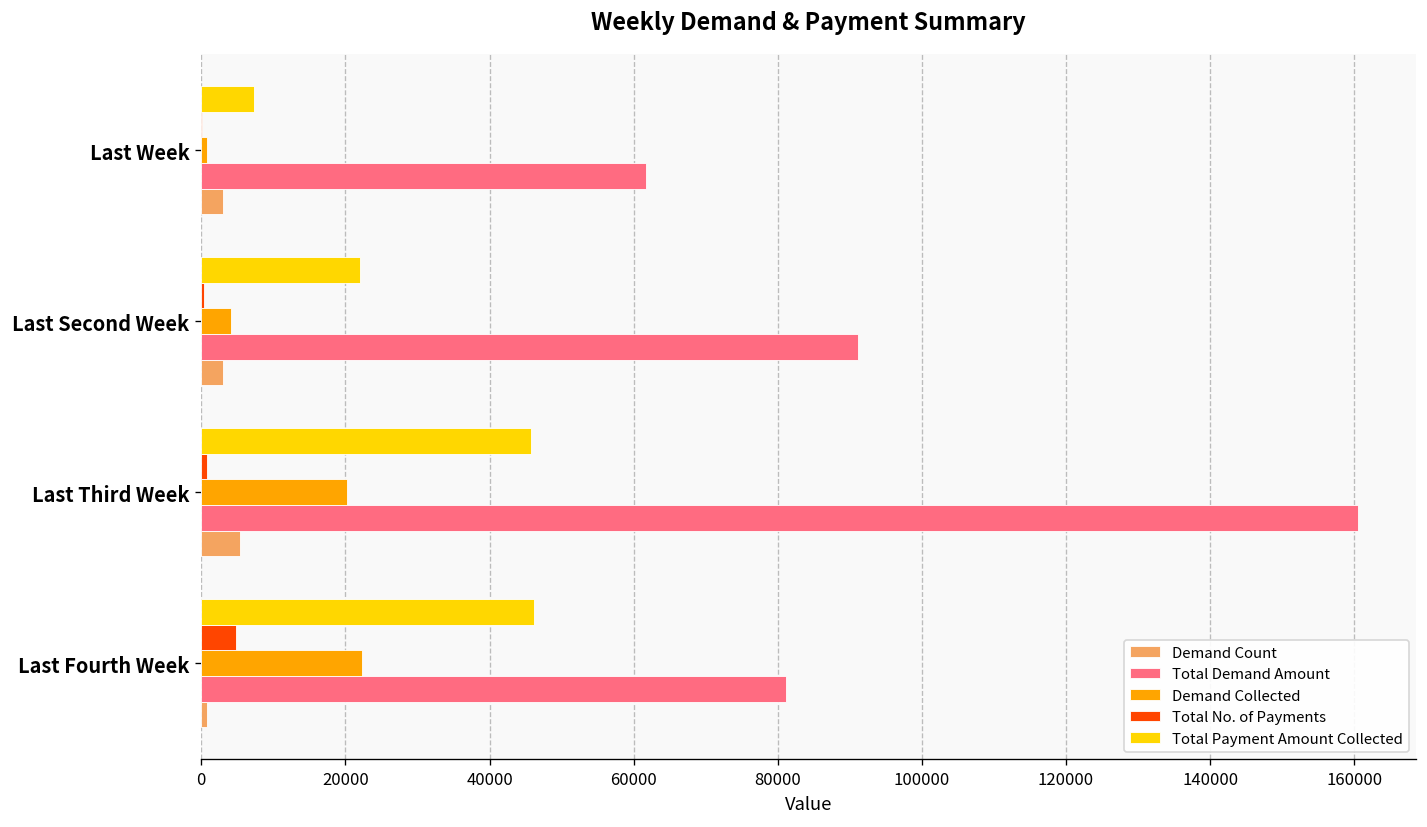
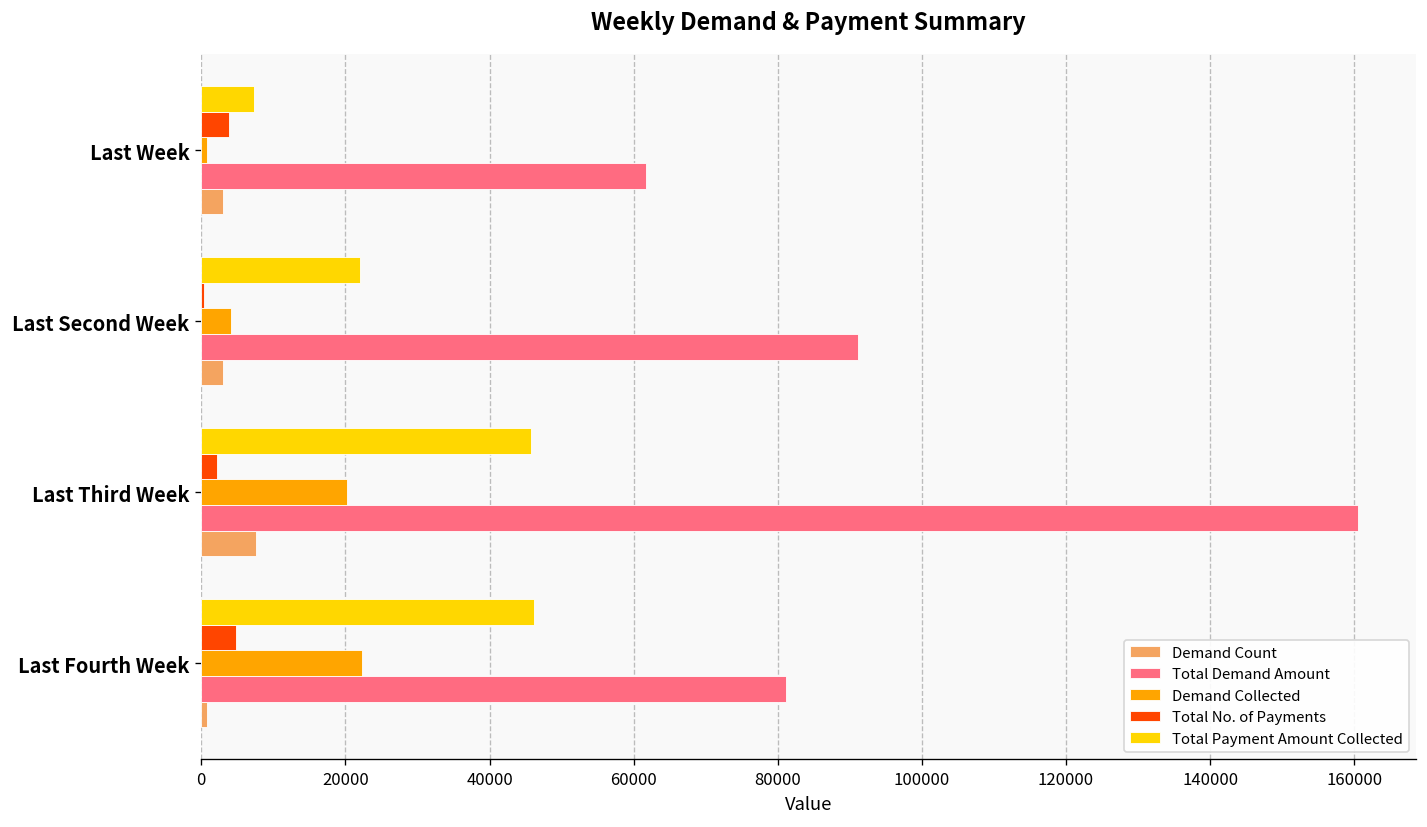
  {
    "Demand Count": {
      "Last Week": 3000,
      "Last Second Week": 3000,
-     "Last Third Week": 5000,
+     "Last Third Week": 8000,
      "Last Fourth Week": 1000
    },
    "Total Demand Amount": {
      "Last Week": 62000,
      "Last Second Week": 91000,
      "Last Third Week": 161000,
      "Last Fourth Week": 81000
    },
    "Total No. of Payments": {
-     "Last Week": 0,
-     "Last Third Week": 1000,
+     "Last Week": 4000,
+     "Last Third Week": 2000,
      "Last Fourth Week": 5000
    }
  }
